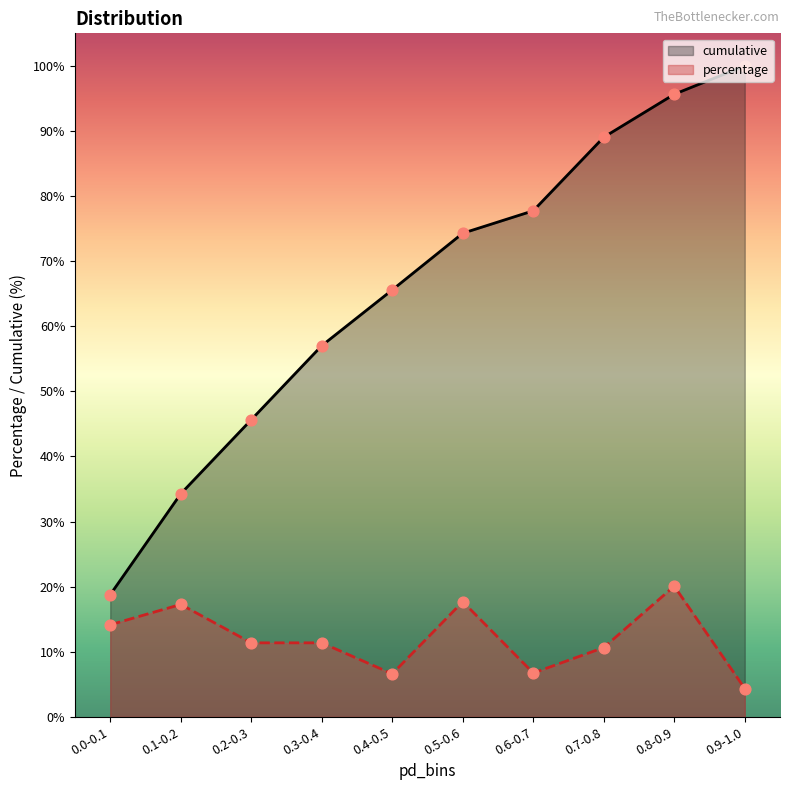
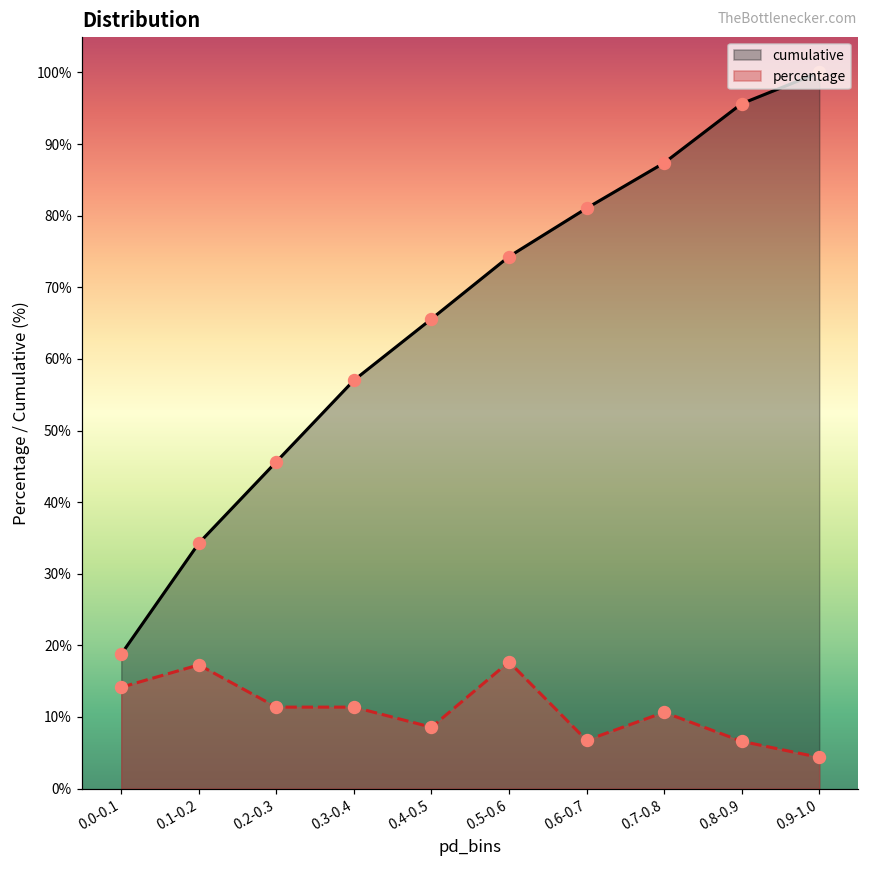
  {
    "cumulative": {
      "0.0-0.1": "19%",
      "0.1-0.2": "34%",
      "0.2-0.3": "46%",
      "0.3-0.4": "57%",
      "0.4-0.5": "66%",
      "0.5-0.6": "74%",
-     "0.6-0.7": "78%",
-     "0.7-0.8": "89%",
+     "0.6-0.7": "81%",
+     "0.7-0.8": "87%",
      "0.8-0.9": "96%"
    },
    "percentage": {
      "0.0-0.1": "14%",
      "0.1-0.2": "17%",
      "0.2-0.3": "11%",
      "0.3-0.4": "11%",
-     "0.4-0.5": "7%",
+     "0.4-0.5": "9%",
      "0.5-0.6": "18%",
      "0.6-0.7": "7%",
      "0.7-0.8": "11%",
-     "0.8-0.9": "20%",
+     "0.8-0.9": "7%",
      "0.9-1.0": "4%"
    }
  }
